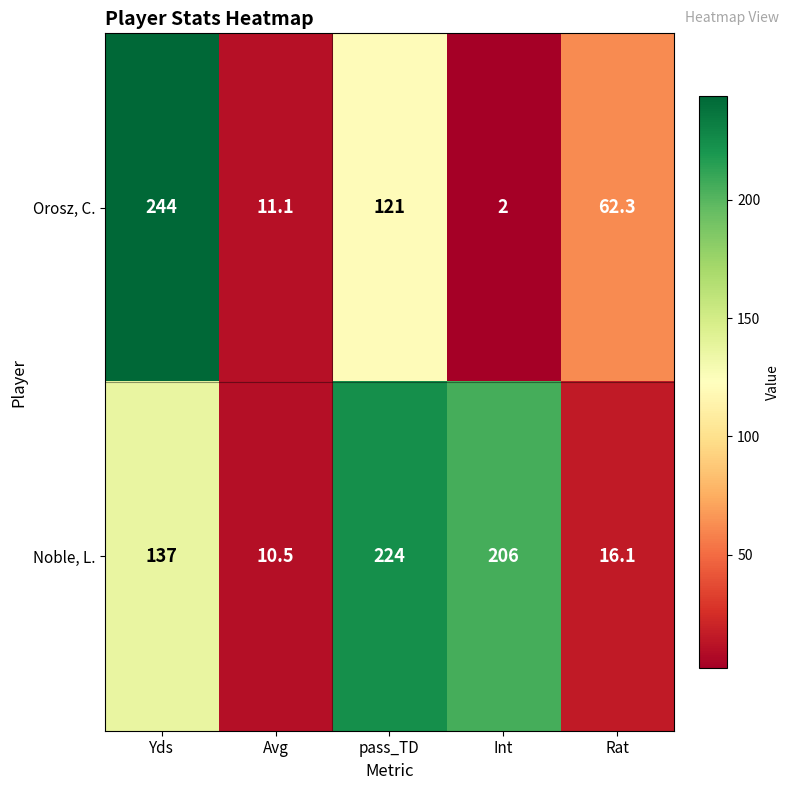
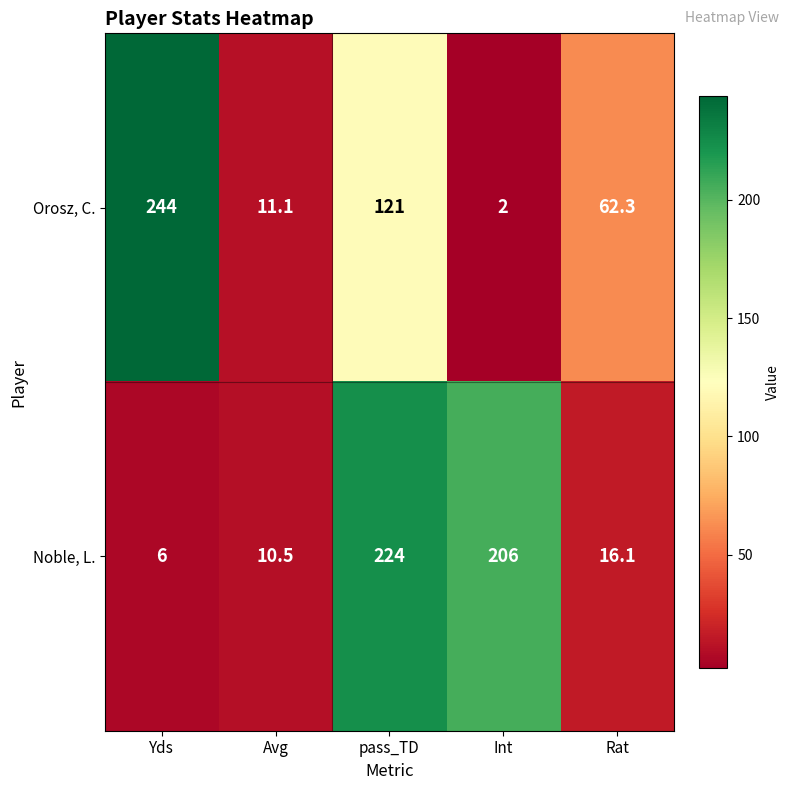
  {
    "Orosz, C.": {
      "Yds": 244,
      "Avg": 11.1,
      "pass_TD": 121,
      "Int": 2,
      "Rat": 62.3
    },
    "Noble, L.": {
-     "Yds": 137,
+     "Yds": 6,
      "Avg": 10.5,
      "pass_TD": 224,
      "Int": 206,
      "Rat": 16.1
    }
  }
